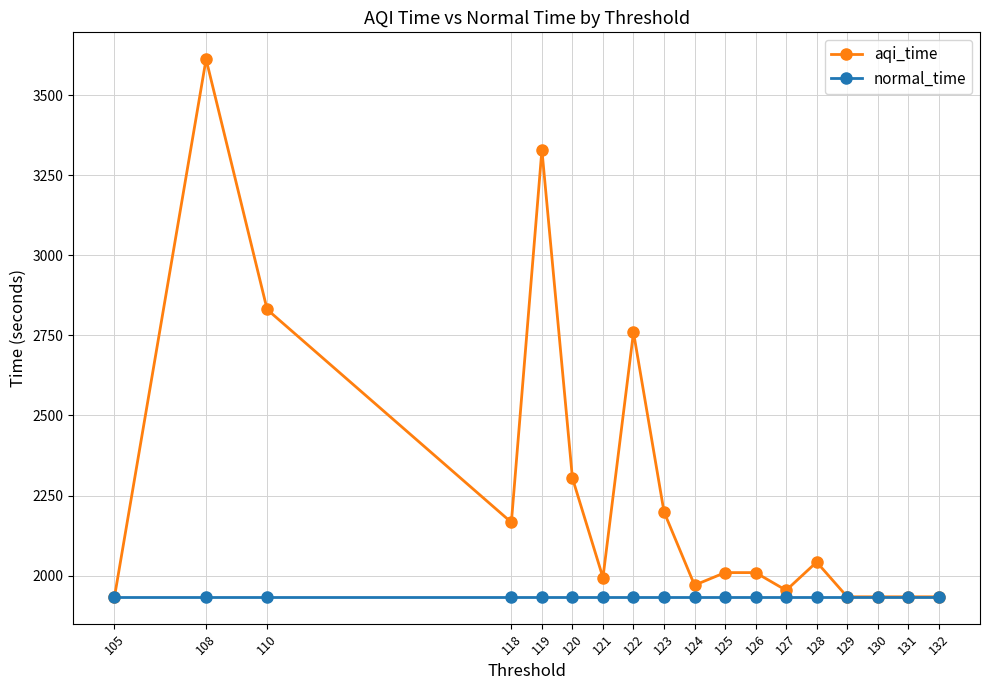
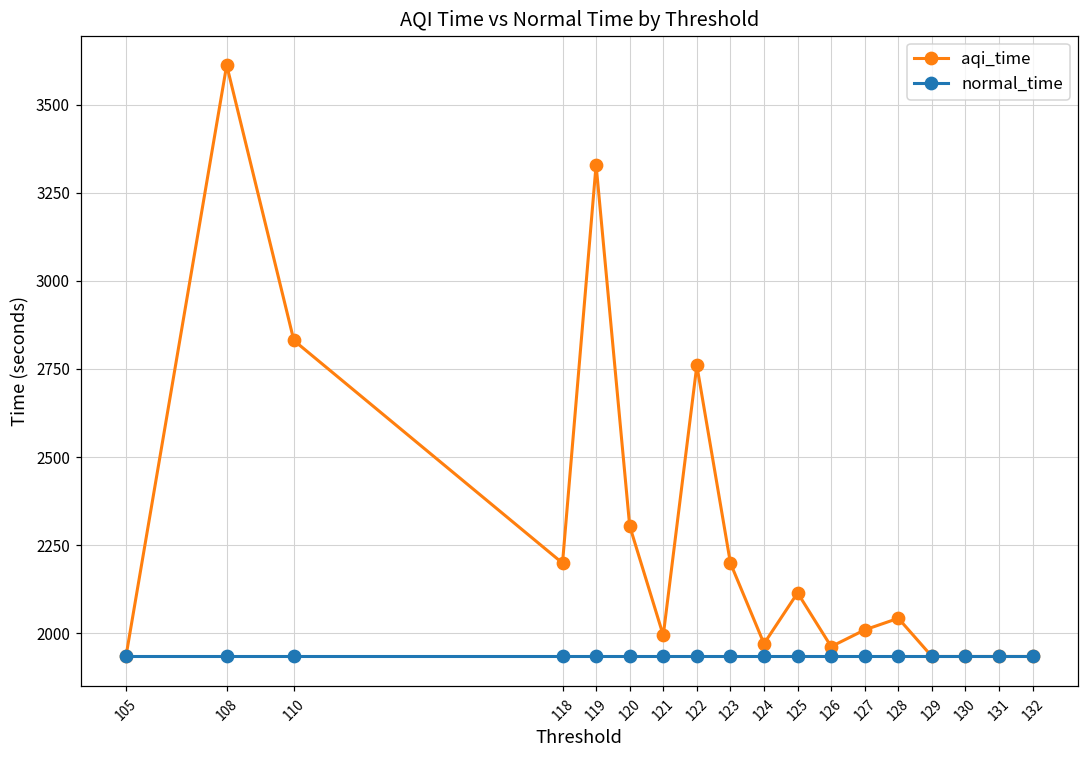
  {
    "aqi_time": {
      "108": 3610,
      "110": 2830,
-     "118": 2170,
+     "118": 2200,
      "119": 3330,
      "120": 2300,
      "121": 1990,
      "122": 2760,
      "123": 2200,
      "124": 1970,
-     "125": 2010,
-     "126": 2010,
-     "127": 1950,
+     "125": 2110,
+     "126": 1960,
+     "127": 2010,
      "128": 2040
    },
    "normal_time": {
      "108": 1930,
      "110": 1930,
      "118": 1930,
      "119": 1930,
      "120": 1930,
      "121": 1930,
      "122": 1930,
      "123": 1930,
      "124": 1930,
      "125": 1930,
      "126": 1930,
      "127": 1930,
      "128": 1930
    }
  }
